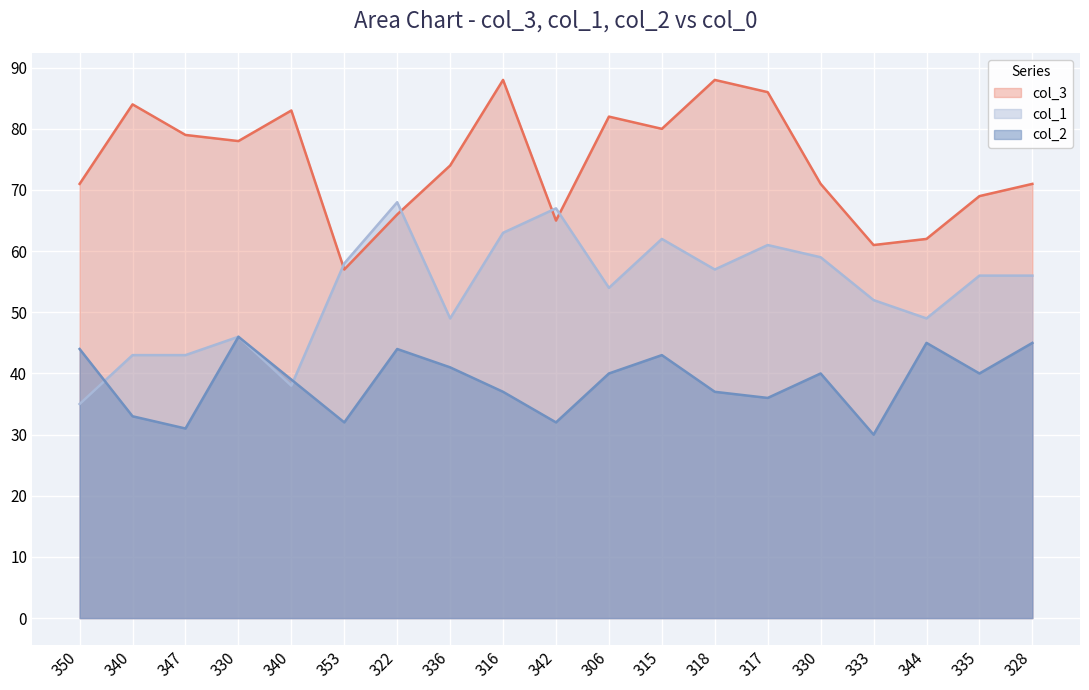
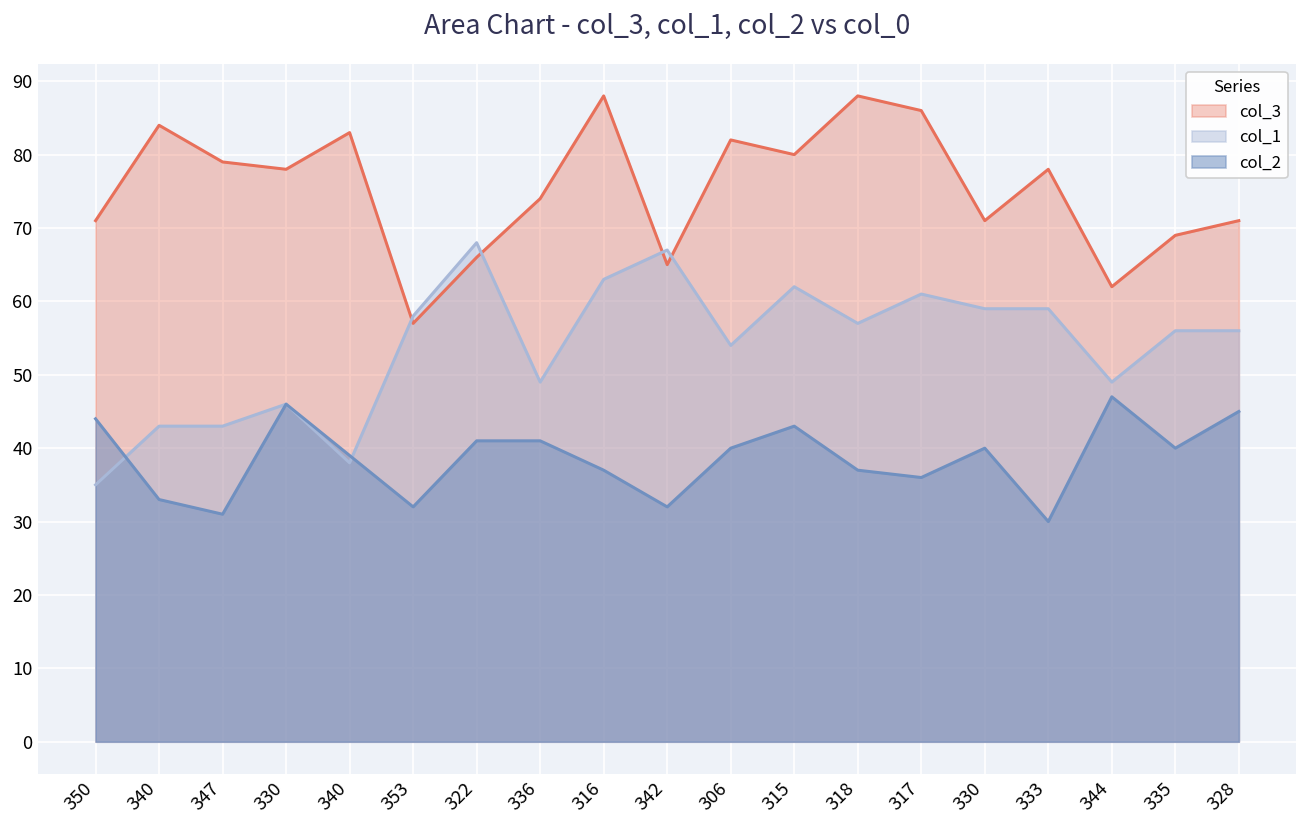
  {
    "col_3": {
      "350": 71,
      "347": 79,
      "353": 57,
      "322": 66,
      "336": 74,
      "316": 88,
      "342": 65,
      "306": 82,
      "315": 80,
      "318": 88,
      "317": 86,
-     "333": 61,
+     "333": 78,
      "344": 62,
      "335": 69,
      "328": 71
    },
    "col_1": {
      "350": 35,
      "347": 43,
      "353": 58,
      "322": 68,
      "336": 49,
      "316": 63,
      "342": 67,
      "306": 54,
      "315": 62,
      "318": 57,
      "317": 61,
-     "333": 52,
+     "333": 59,
      "344": 49,
      "335": 56,
      "328": 56
    },
    "col_2": {
      "350": 44,
      "347": 31,
      "353": 32,
-     "322": 44,
+     "322": 41,
      "336": 41,
      "316": 37,
      "342": 32,
      "306": 40,
      "315": 43,
      "318": 37,
      "317": 36,
      "333": 30,
-     "344": 45,
+     "344": 47,
      "335": 40,
      "328": 45
    }
  }
